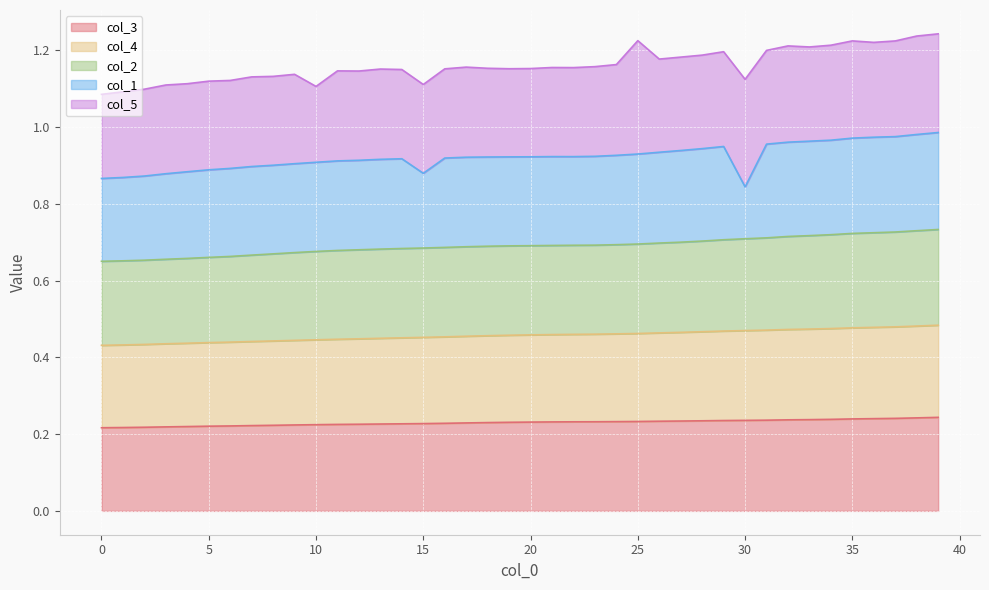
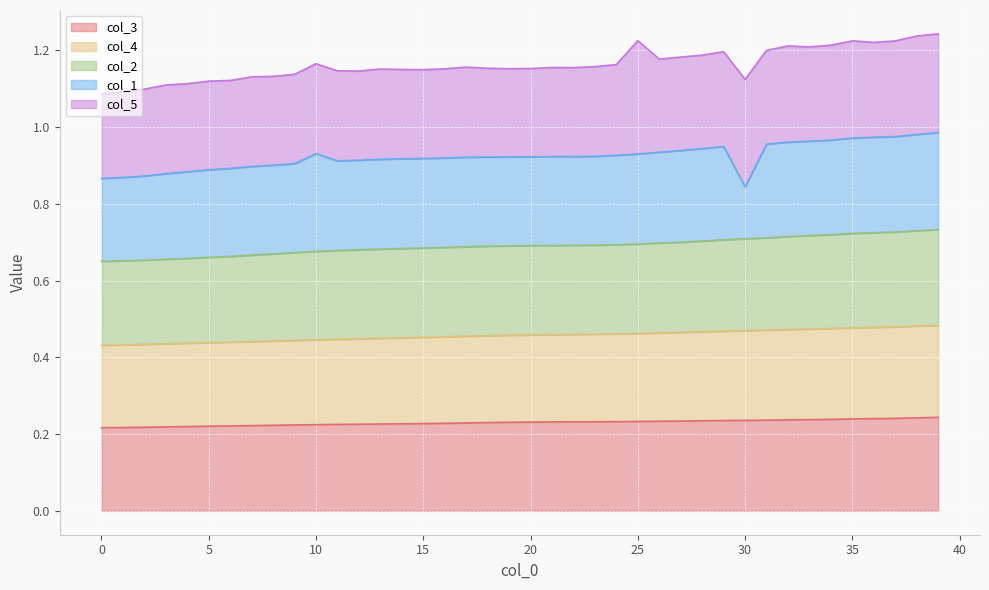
  {
    "col_3": {
      "0": 0.22,
      "5": 0.22,
      "10": 0.22,
      "15": 0.23,
      "20": 0.23,
      "25": 0.23,
      "30": 0.24,
      "35": 0.24
    },
    "col_1": {
      "0": 0.22,
      "5": 0.23,
-     "10": 0.23,
-     "15": 0.19,
+     "10": 0.25,
+     "15": 0.23,
      "20": 0.23,
      "25": 0.23,
      "30": 0.14,
      "35": 0.25
    },
    "col_5": {
      "5": 0.23,
-     "10": 0.20,
+     "10": 0.23,
      "15": 0.23,
      "20": 0.23,
      "25": 0.30,
      "30": 0.28,
      "35": 0.25
    }
  }
